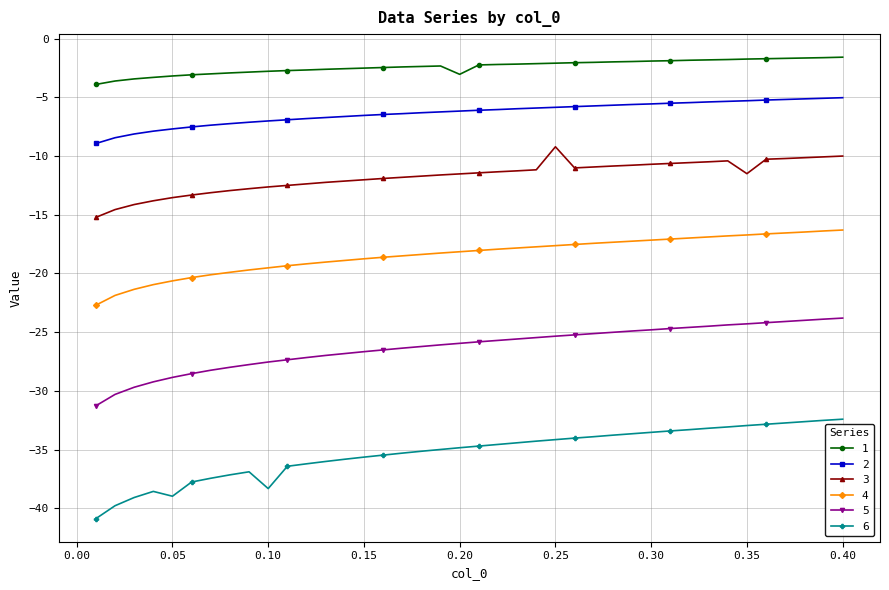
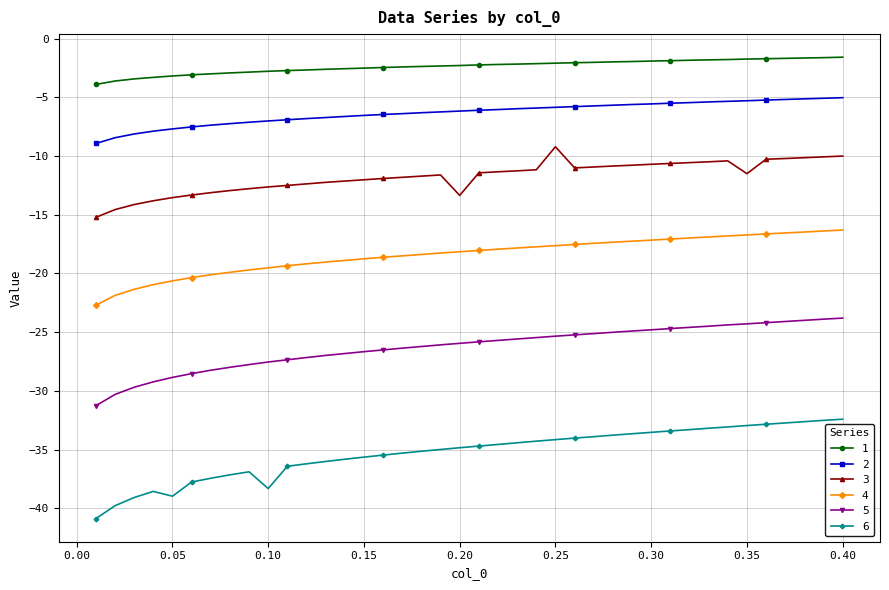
  {
    "1": {
      "0.05": -3.2,
      "0.10": -2.8,
      "0.15": -2.5,
-     "0.20": -3.0,
+     "0.20": -2.3,
      "0.25": -2.1,
      "0.30": -1.9,
      "0.35": -1.7,
      "0.40": -1.6
    },
    "2": {
      "0.05": -7.7,
      "0.10": -7.0,
      "0.15": -6.5,
      "0.20": -6.2,
      "0.25": -5.9,
      "0.30": -5.6,
      "0.35": -5.3,
      "0.40": -5.0
    },
    "3": {
      "0.05": -13.5,
      "0.10": -12.6,
      "0.15": -12.0,
-     "0.20": -11.5,
+     "0.20": -13.4,
      "0.25": -9.2,
      "0.30": -10.7,
      "0.35": -11.5,
      "0.40": -10.0
    },
    "4": {
      "0.05": -20.6,
      "0.10": -19.5,
      "0.15": -18.8,
      "0.20": -18.2,
      "0.25": -17.6,
      "0.30": -17.2,
      "0.35": -16.7,
      "0.40": -16.3
    },
    "5": {
      "0.05": -28.9,
      "0.10": -27.5,
      "0.15": -26.7,
      "0.20": -26.0,
      "0.25": -25.3,
      "0.30": -24.8,
      "0.35": -24.3,
      "0.40": -23.8
    },
    "6": {
      "0.05": -39.0,
      "0.10": -38.3,
      "0.15": -35.6,
      "0.20": -34.8,
      "0.25": -34.2,
      "0.30": -33.5,
      "0.35": -33.0,
      "0.40": -32.4
    }
  }
